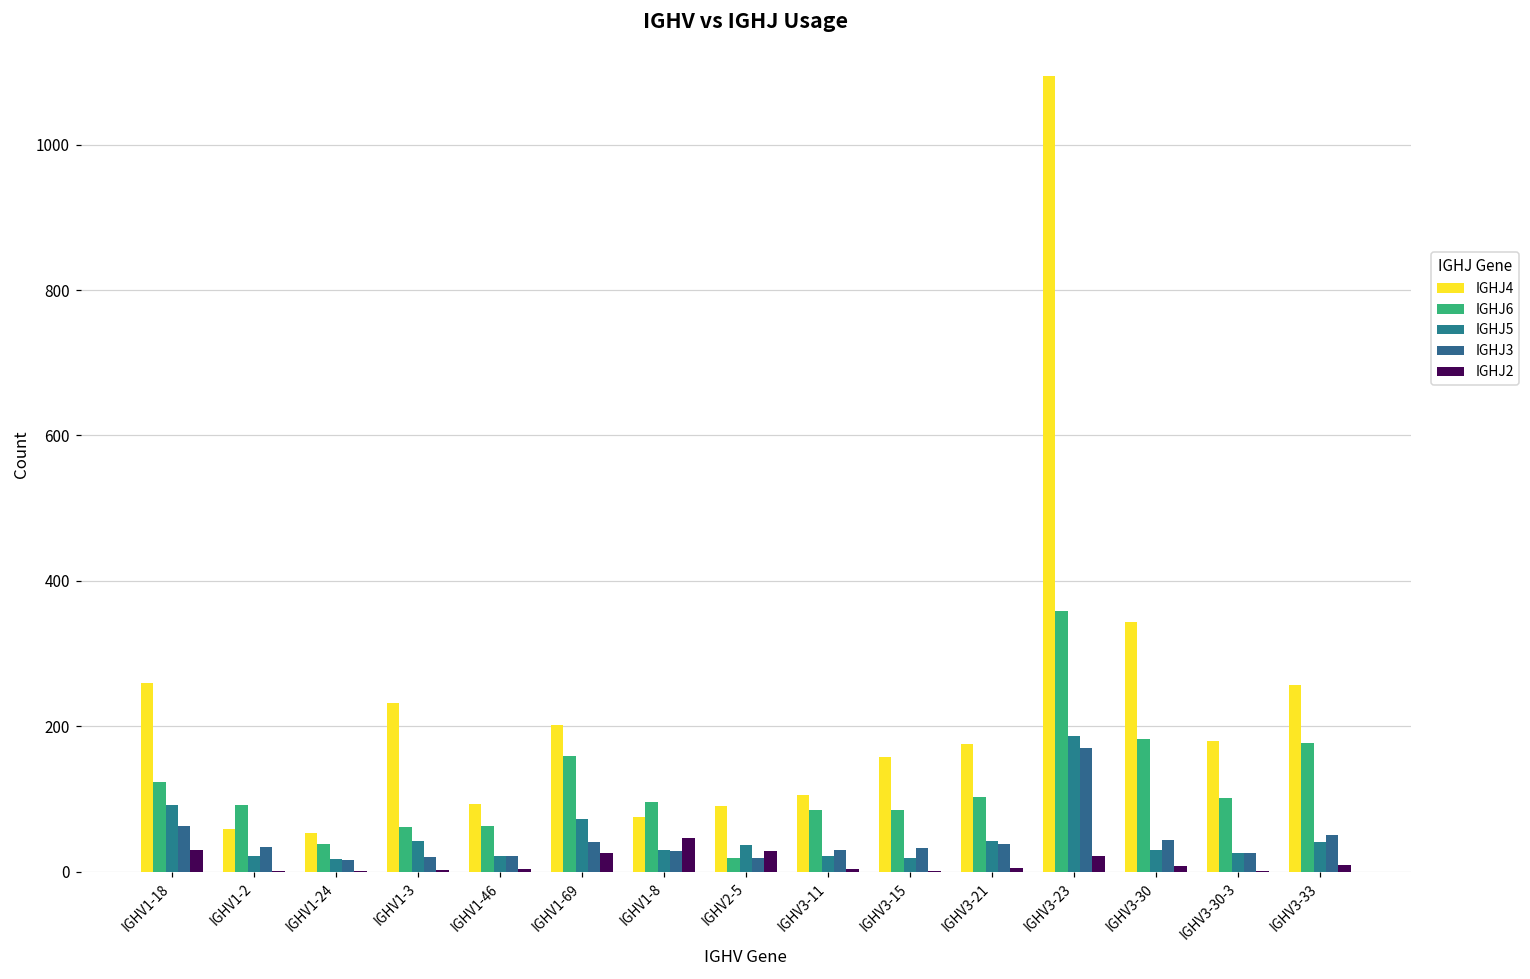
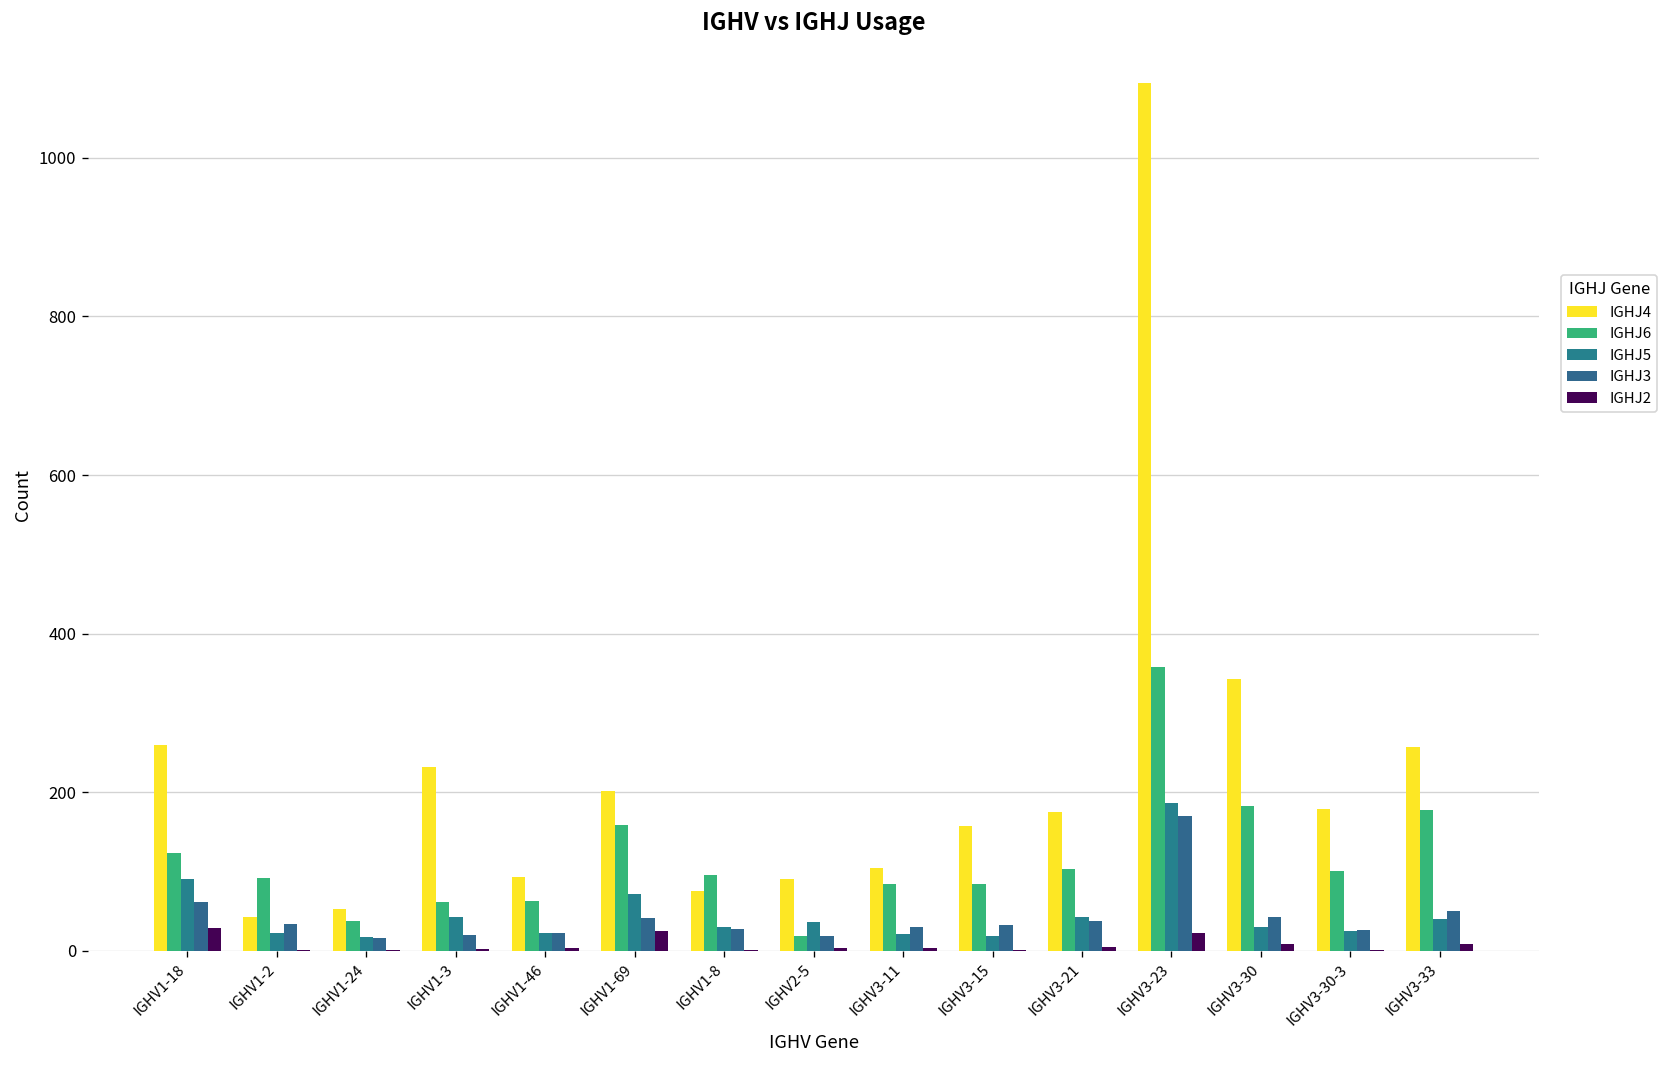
  {
    "IGHJ4": {
      "IGHV1-18": 260,
-     "IGHV1-2": 60,
+     "IGHV1-2": 40,
      "IGHV1-24": 50,
      "IGHV1-3": 230,
      "IGHV1-46": 90,
      "IGHV1-69": 200,
      "IGHV1-8": 80,
      "IGHV2-5": 90,
      "IGHV3-11": 110,
      "IGHV3-15": 160,
      "IGHV3-21": 180,
      "IGHV3-23": 1090,
      "IGHV3-30": 340,
      "IGHV3-30-3": 180,
      "IGHV3-33": 260
    },
    "IGHJ2": {
      "IGHV1-18": 30,
      "IGHV1-46": 0,
      "IGHV1-69": 30,
-     "IGHV1-8": 50,
-     "IGHV2-5": 30,
+     "IGHV1-8": 0,
+     "IGHV2-5": 0,
      "IGHV3-21": 10,
      "IGHV3-23": 20,
      "IGHV3-30": 10,
      "IGHV3-33": 10
    }
  }
